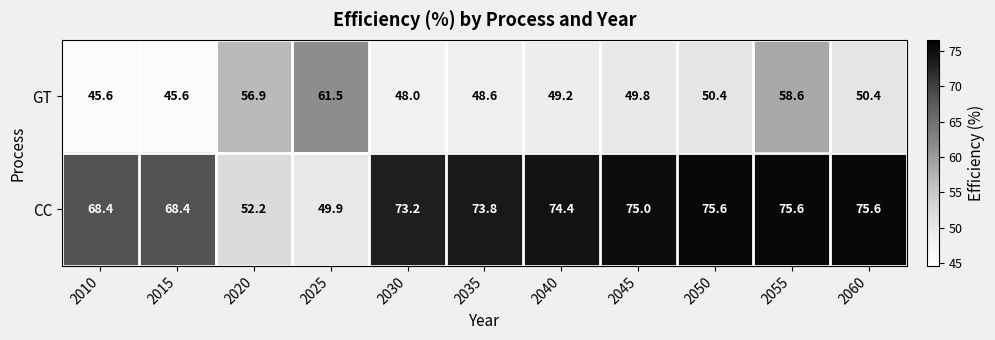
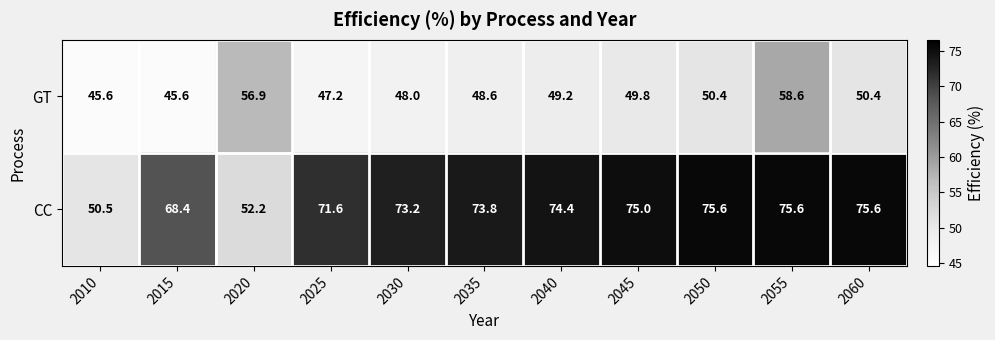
  {
    "GT": {
      "2010": 45.6,
      "2015": 45.6,
      "2020": 56.9,
-     "2025": 61.5,
+     "2025": 47.2,
      "2030": 48.0,
      "2035": 48.6,
      "2040": 49.2,
      "2045": 49.8,
      "2050": 50.4,
      "2055": 58.6,
      "2060": 50.4
    },
    "CC": {
-     "2010": 68.4,
+     "2010": 50.5,
      "2015": 68.4,
      "2020": 52.2,
-     "2025": 49.9,
+     "2025": 71.6,
      "2030": 73.2,
      "2035": 73.8,
      "2040": 74.4,
      "2045": 75.0,
      "2050": 75.6,
      "2055": 75.6,
      "2060": 75.6
    }
  }
